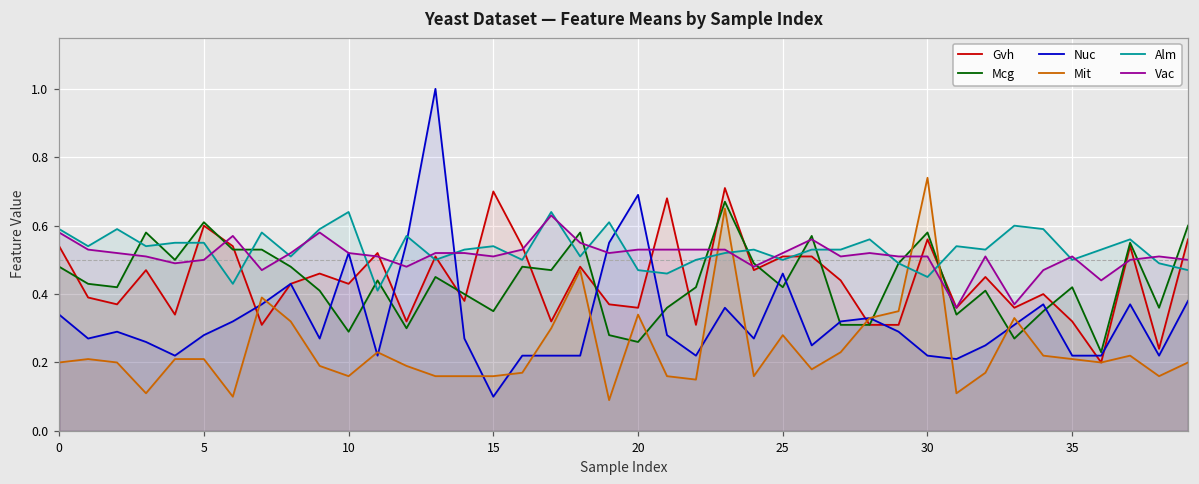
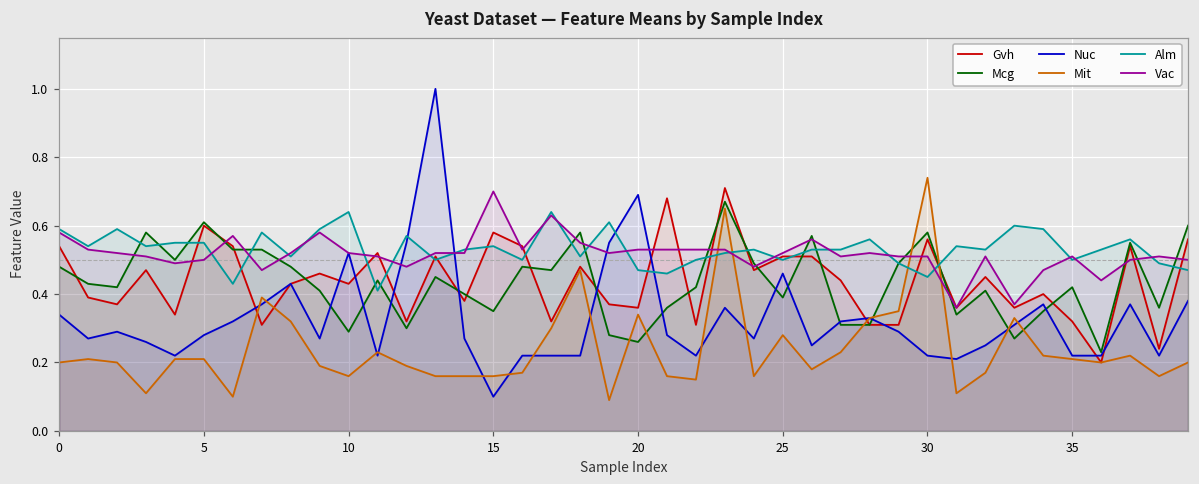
  {
    "Gvh": {
      "0": 0.54,
      "5": 0.60,
      "10": 0.43,
-     "15": 0.70,
+     "15": 0.58,
      "20": 0.36,
      "25": 0.51,
      "30": 0.56,
      "35": 0.32
    },
    "Mcg": {
      "0": 0.48,
      "5": 0.61,
      "10": 0.29,
      "15": 0.35,
      "20": 0.26,
-     "25": 0.42,
+     "25": 0.39,
      "30": 0.58,
      "35": 0.42
    },
    "Nuc": {
      "0": 0.34,
      "5": 0.28,
      "15": 0.10,
      "20": 0.69,
      "25": 0.46,
      "30": 0.22,
      "35": 0.22
    },
    "Mit": {
      "0": 0.20,
      "5": 0.21,
      "10": 0.16,
      "15": 0.16,
      "20": 0.34,
      "25": 0.28,
      "30": 0.74,
      "35": 0.21
    },
    "Alm": {
      "0": 0.59,
      "5": 0.55,
      "10": 0.64,
      "15": 0.54,
      "20": 0.47,
      "25": 0.50,
      "30": 0.45,
      "35": 0.50
    },
    "Vac": {
      "0": 0.58,
      "5": 0.50,
-     "15": 0.51,
+     "15": 0.70,
      "20": 0.53,
      "25": 0.52,
      "30": 0.51,
      "35": 0.51
    }
  }
